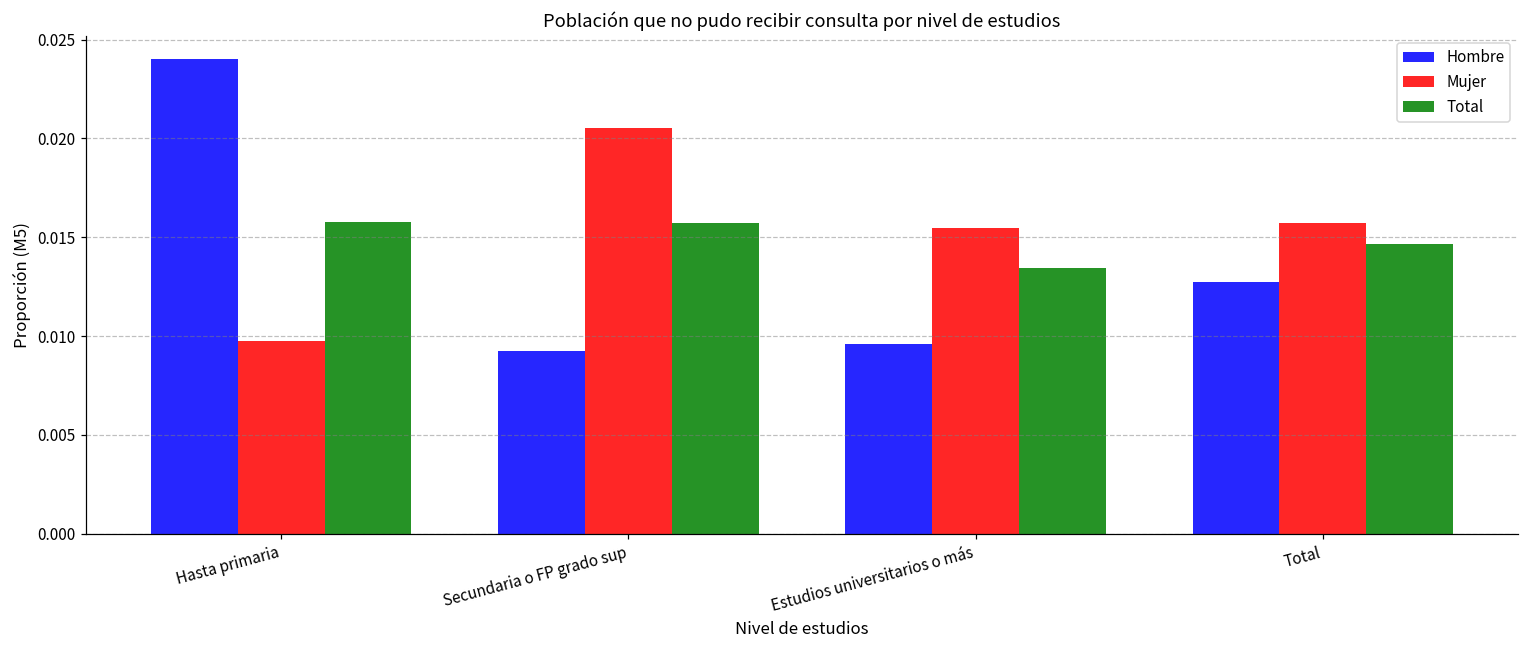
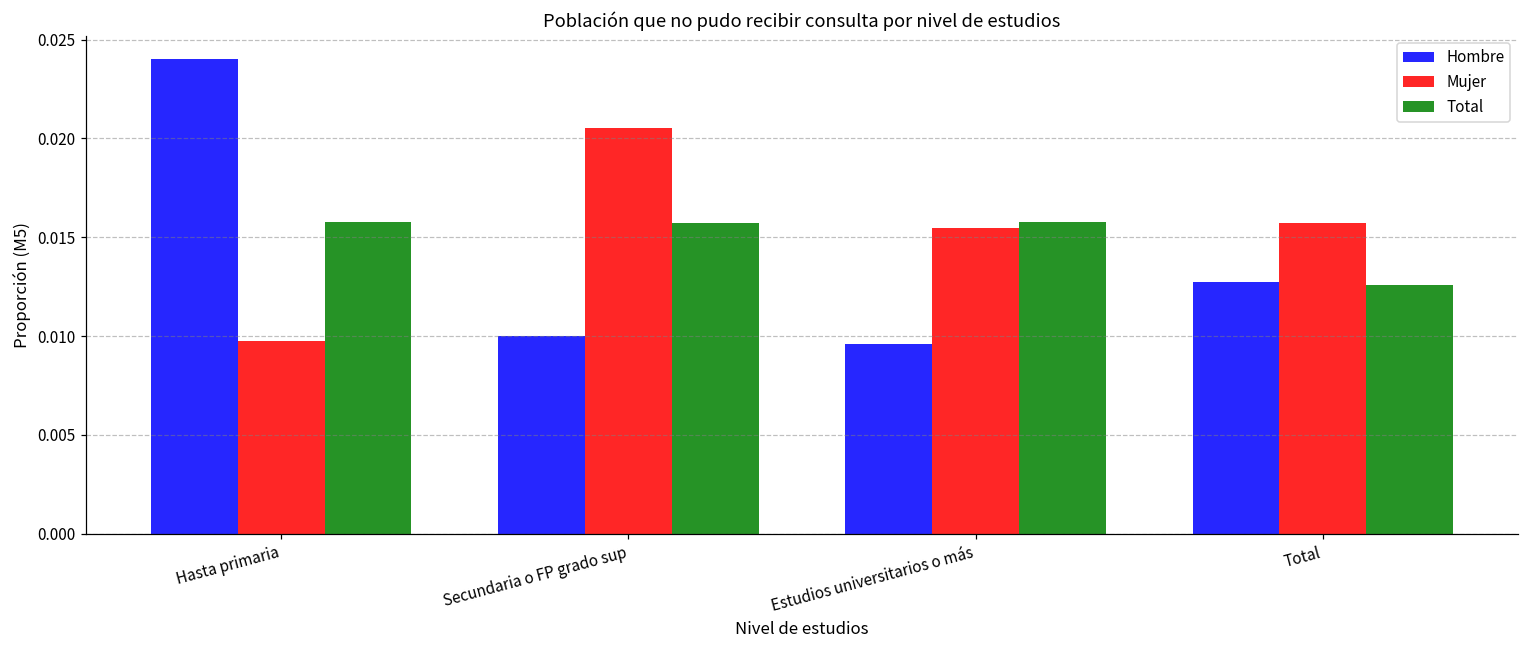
  {
    "Hombre": {
      "Hasta primaria": 0.0240,
-     "Secundaria o FP grado sup": 0.0092,
+     "Secundaria o FP grado sup": 0.0100,
      "Estudios universitarios o más": 0.0096,
      "Total": 0.0127
    },
    "Mujer": {
      "Hasta primaria": 0.0097,
      "Secundaria o FP grado sup": 0.0205,
      "Estudios universitarios o más": 0.0155,
      "Total": 0.0157
    },
    "Total": {
      "Hasta primaria": 0.0158,
      "Secundaria o FP grado sup": 0.0157,
-     "Estudios universitarios o más": 0.0135,
-     "Total": 0.0147
+     "Estudios universitarios o más": 0.0158,
+     "Total": 0.0126
    }
  }
